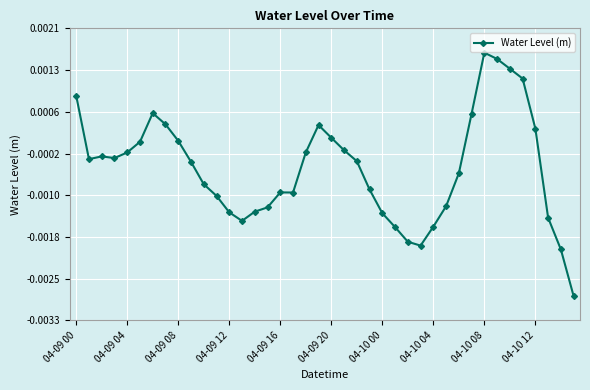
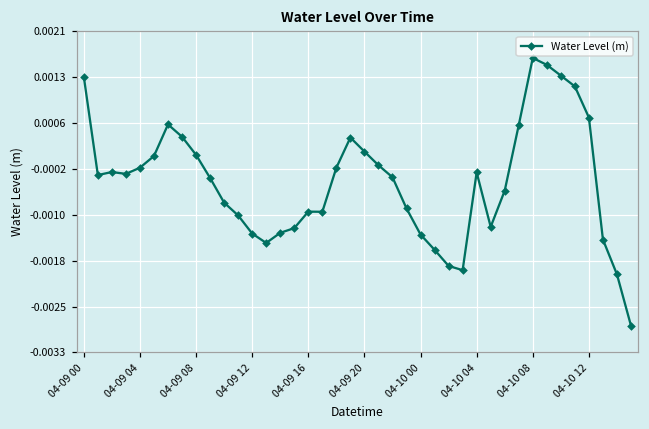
  {
-   "04-09 00": 0.0008,
+   "04-09 00": 0.0013,
    "04-09 04": -0.0002,
    "04-09 08": 0.0000,
    "04-09 12": -0.0013,
    "04-09 16": -0.0009,
    "04-09 20": 0.0001,
    "04-10 00": -0.0013,
-   "04-10 04": -0.0016,
+   "04-10 04": -0.0003,
    "04-10 08": 0.0016,
-   "04-10 12": 0.0002
+   "04-10 12": 0.0006
  }
